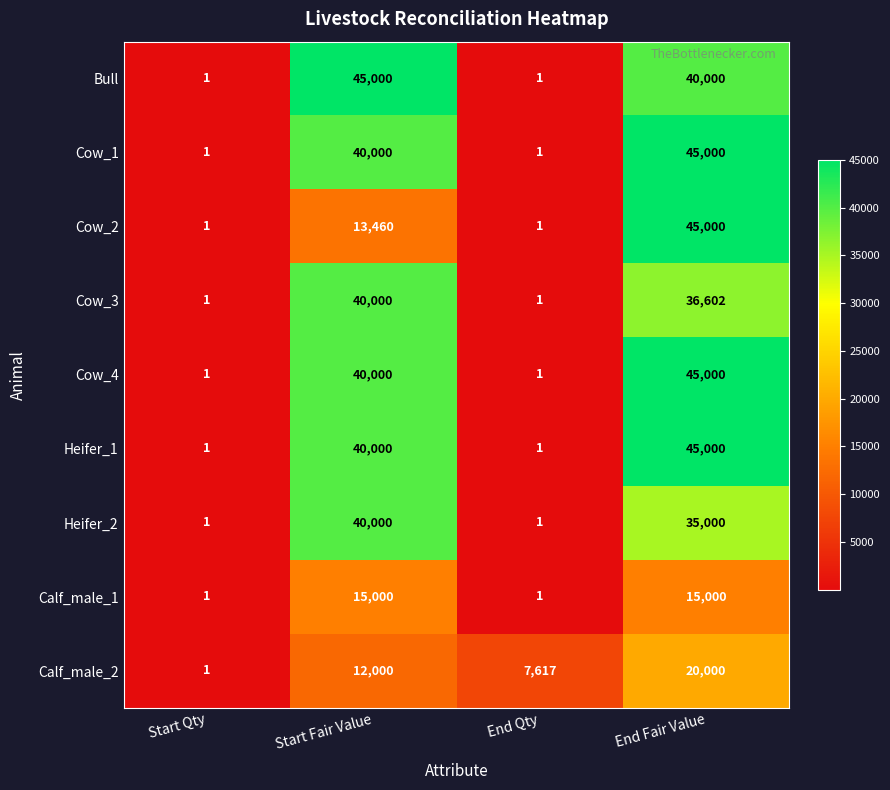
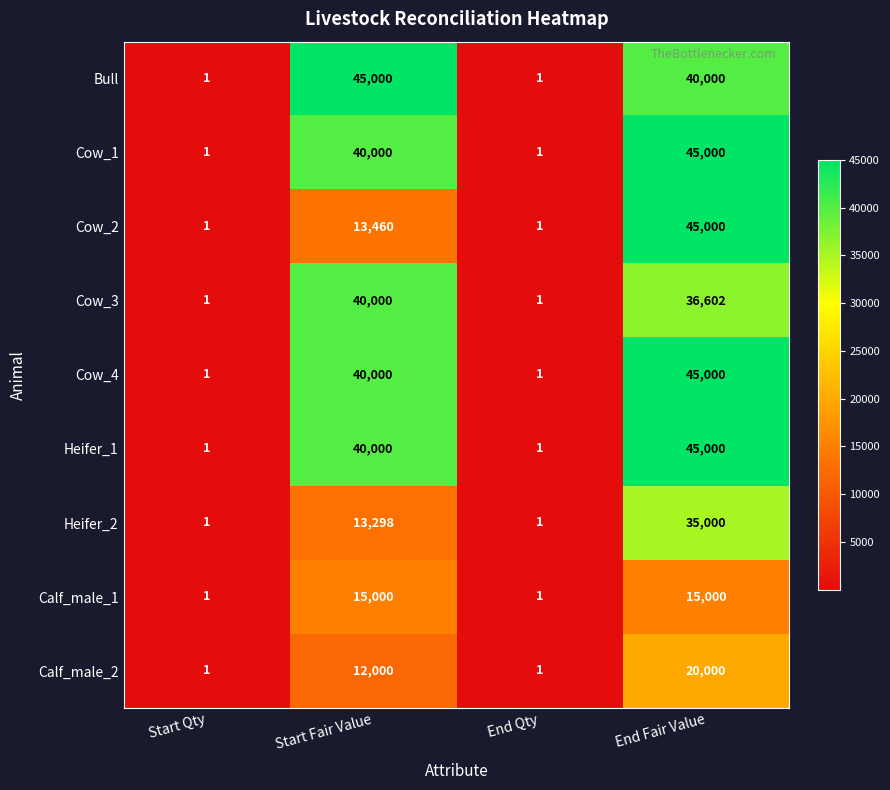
  {
    "Bull": {
      "Start Qty": "1",
      "Start Fair Value": "45,000",
      "End Qty": "1"
    },
    "Cow_1": {
      "Start Qty": "1",
      "Start Fair Value": "40,000",
      "End Qty": "1",
      "End Fair Value": "45,000"
    },
    "Cow_2": {
      "Start Qty": "1",
      "Start Fair Value": "13,460",
      "End Qty": "1",
      "End Fair Value": "45,000"
    },
    "Cow_3": {
      "Start Qty": "1",
      "Start Fair Value": "40,000",
      "End Qty": "1",
      "End Fair Value": "36,602"
    },
    "Cow_4": {
      "Start Qty": "1",
      "Start Fair Value": "40,000",
      "End Qty": "1",
      "End Fair Value": "45,000"
    },
    "Heifer_1": {
      "Start Qty": "1",
      "Start Fair Value": "40,000",
      "End Qty": "1",
      "End Fair Value": "45,000"
    },
    "Heifer_2": {
      "Start Qty": "1",
-     "Start Fair Value": "40,000",
+     "Start Fair Value": "13,298",
      "End Qty": "1",
      "End Fair Value": "35,000"
    },
    "Calf_male_1": {
      "Start Qty": "1",
      "Start Fair Value": "15,000",
      "End Qty": "1",
      "End Fair Value": "15,000"
    },
    "Calf_male_2": {
      "Start Qty": "1",
      "Start Fair Value": "12,000",
-     "End Qty": "7,617",
+     "End Qty": "1",
      "End Fair Value": "20,000"
    }
  }
